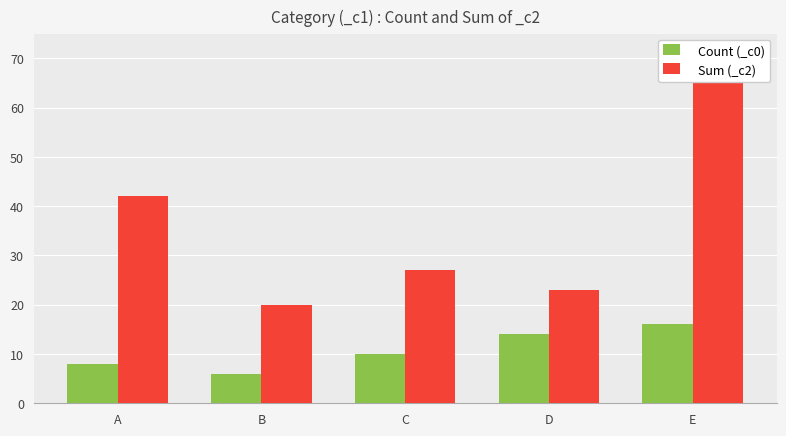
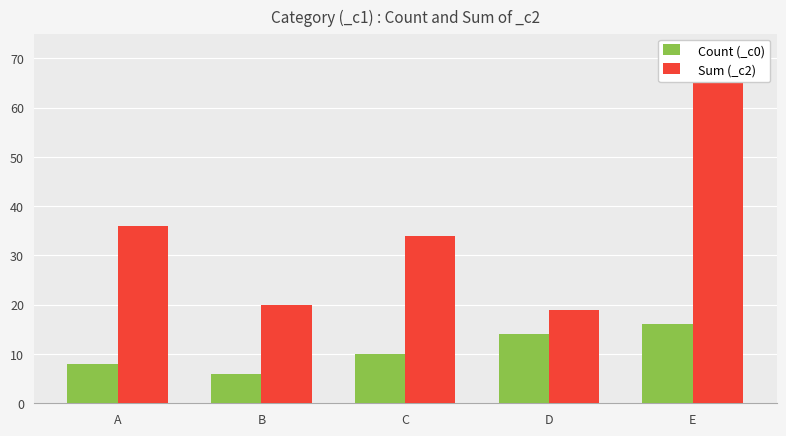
  {
    "Count (_c0)": {
      "A": 8,
      "B": 6,
      "C": 10,
      "D": 14,
      "E": 16
    },
    "Sum (_c2)": {
-     "A": 42,
+     "A": 36,
      "B": 20,
-     "C": 27,
-     "D": 23
+     "C": 34,
+     "D": 19
    }
  }
